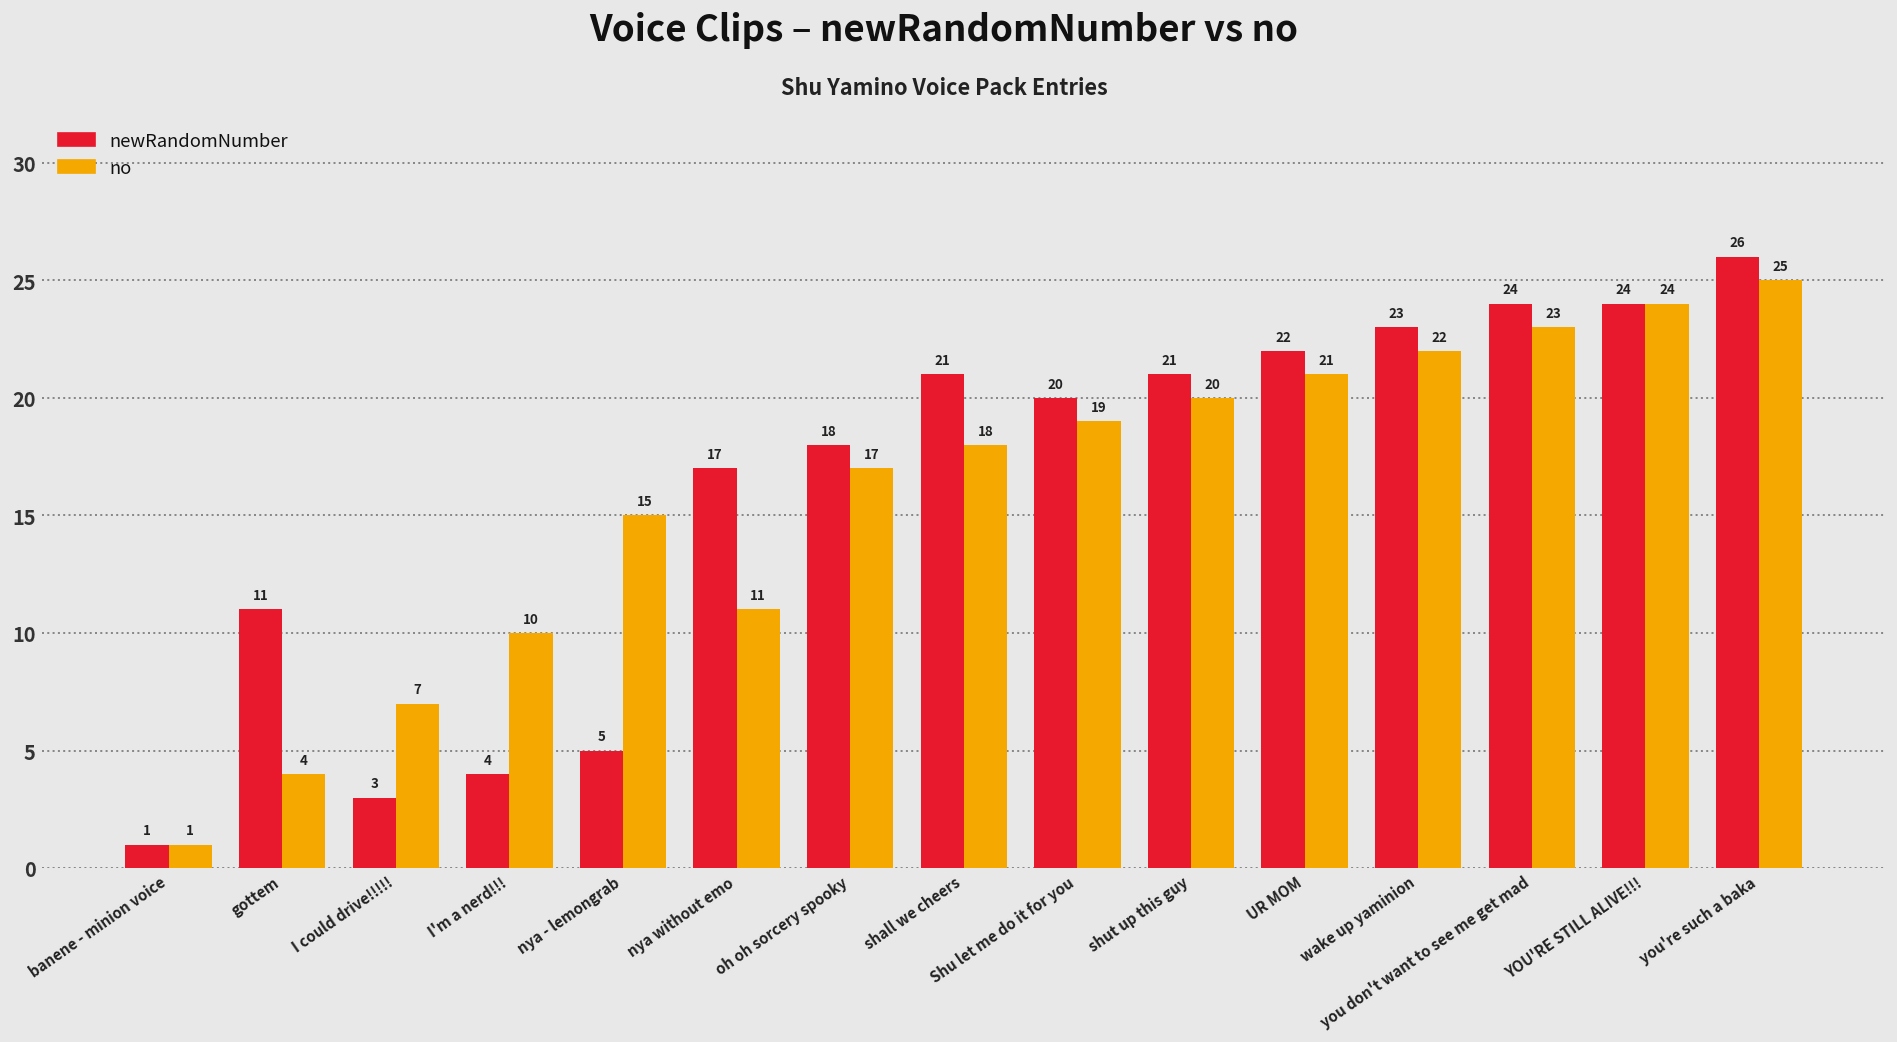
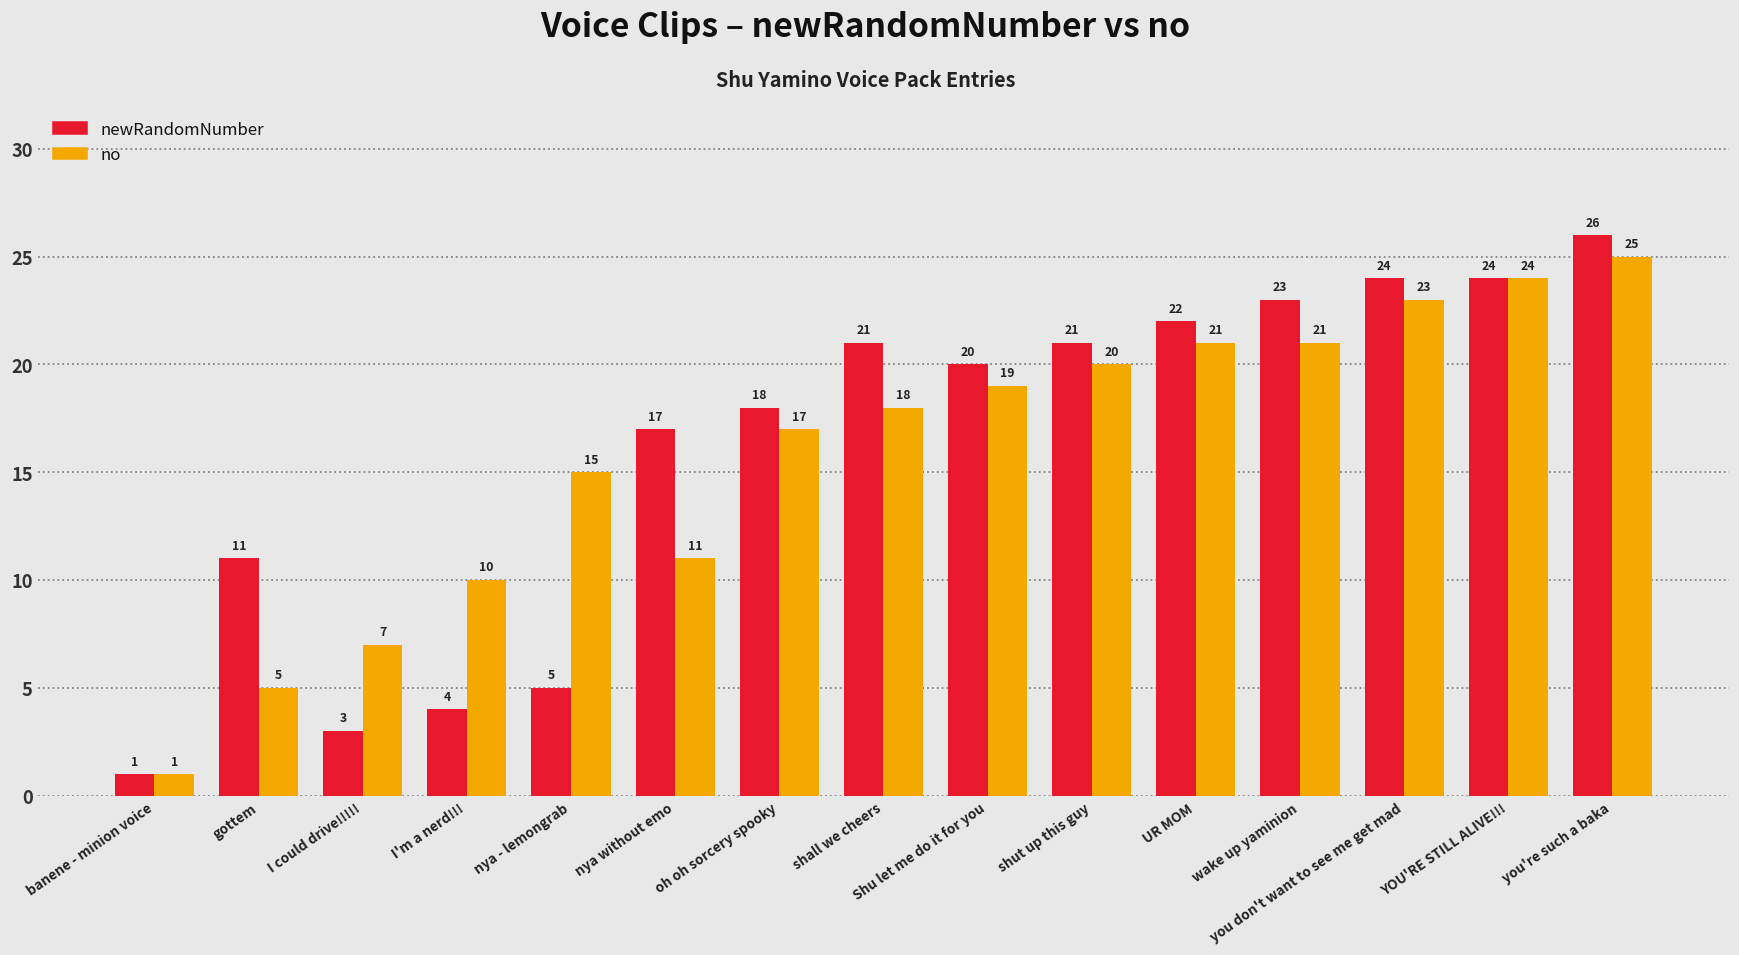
  {
    "newRandomNumber": {
      "banene - minion voice": 1,
      "gottem": 11,
      "I could drive!!!!!": 3,
      "I'm a nerd!!!": 4,
      "nya - lemongrab": 5,
      "nya without emo": 17,
      "oh oh sorcery spooky": 18,
      "shall we cheers": 21,
      "Shu let me do it for you": 20,
      "shut up this guy": 21,
      "UR MOM": 22,
      "wake up yaminion": 23,
      "you don't want to see me get mad": 24,
      "YOU'RE STILL ALIVE!!!": 24,
      "you're such a baka": 26
    },
    "no": {
      "banene - minion voice": 1,
-     "gottem": 4,
+     "gottem": 5,
      "I could drive!!!!!": 7,
      "I'm a nerd!!!": 10,
      "nya - lemongrab": 15,
      "nya without emo": 11,
      "oh oh sorcery spooky": 17,
      "shall we cheers": 18,
      "Shu let me do it for you": 19,
      "shut up this guy": 20,
      "UR MOM": 21,
-     "wake up yaminion": 22,
+     "wake up yaminion": 21,
      "you don't want to see me get mad": 23,
      "YOU'RE STILL ALIVE!!!": 24,
      "you're such a baka": 25
    }
  }
